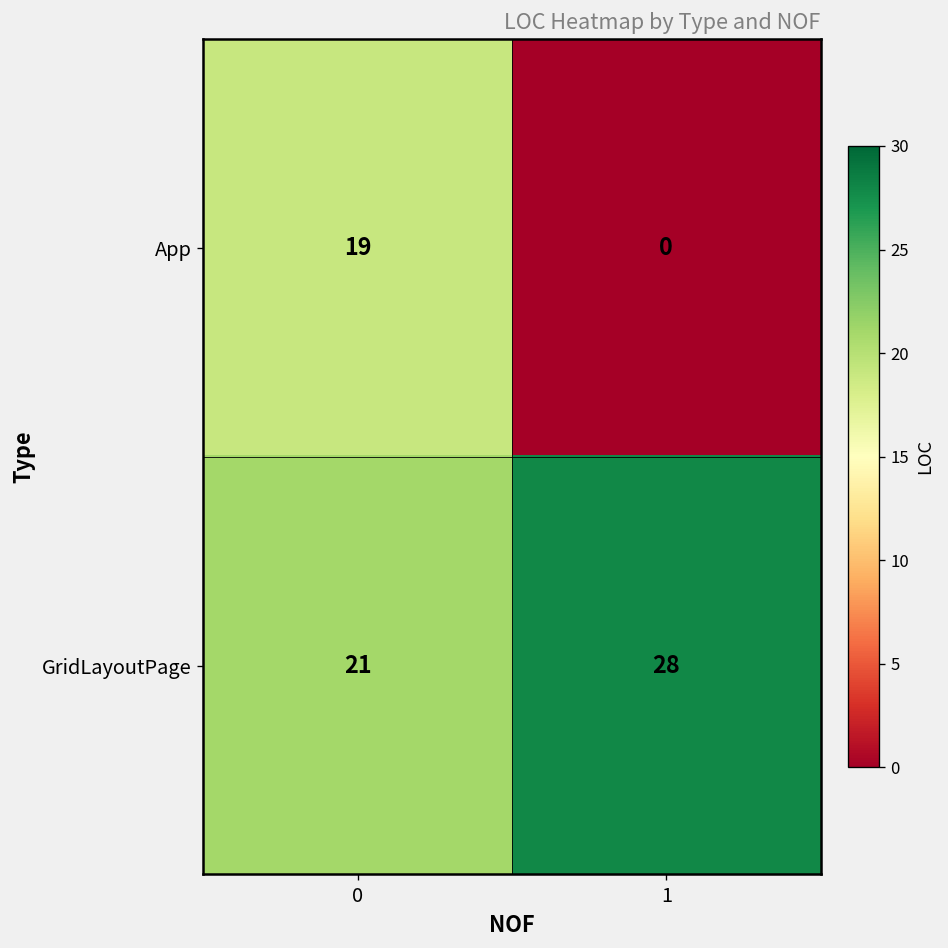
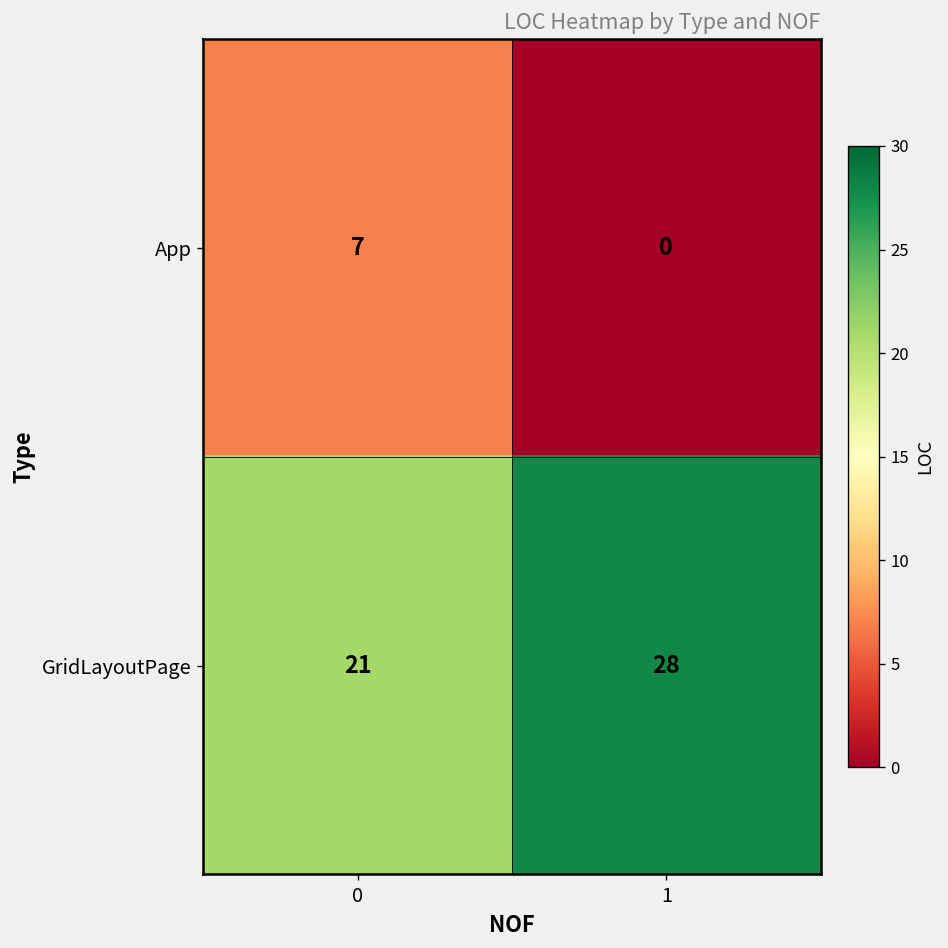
  {
    "App": {
-     "0": 19,
+     "0": 7,
      "1": 0
    },
    "GridLayoutPage": {
      "0": 21,
      "1": 28
    }
  }
